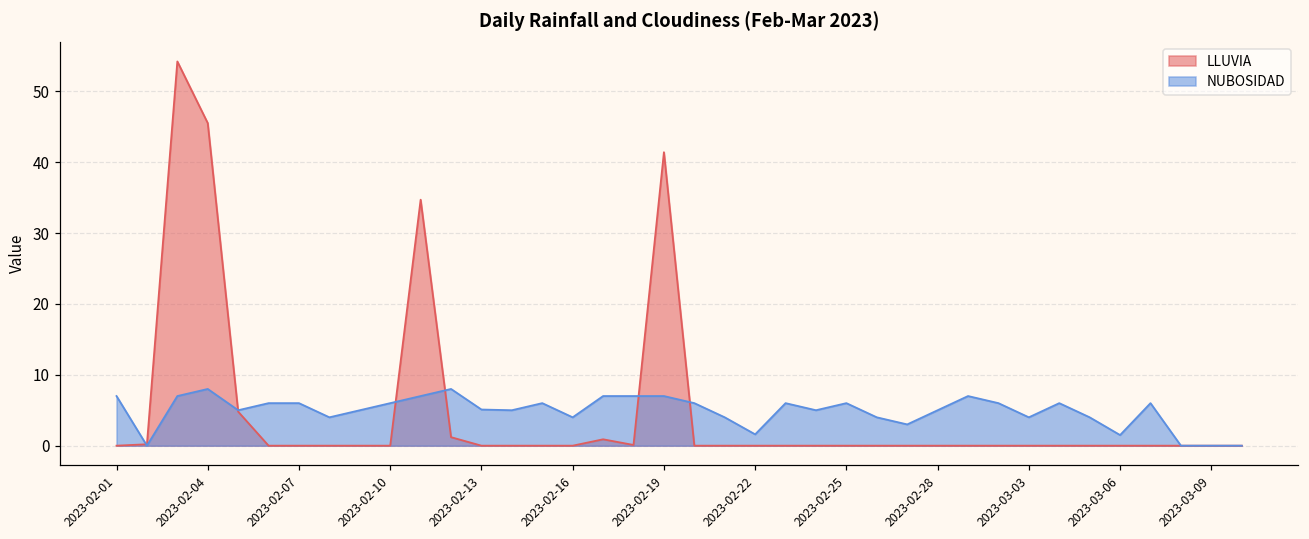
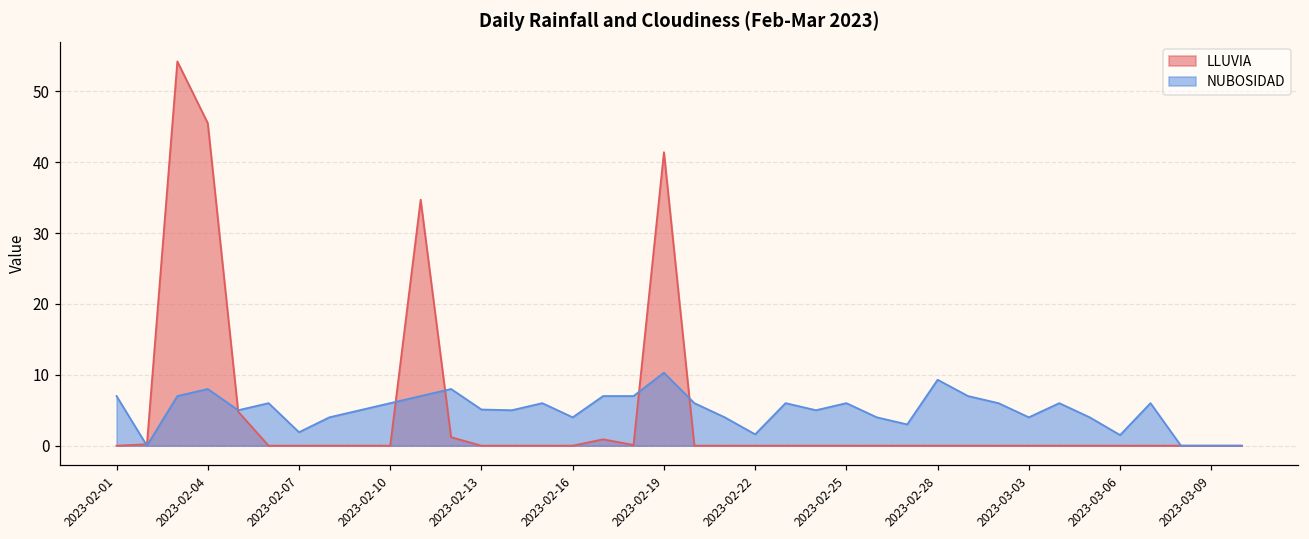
  {
    "LLUVIA": {
      "2023-02-01": 0,
      "2023-02-04": 46,
      "2023-02-07": 0,
      "2023-02-10": 0,
      "2023-02-13": 0,
      "2023-02-16": 0,
      "2023-02-19": 41,
      "2023-02-22": 0,
      "2023-02-25": 0,
      "2023-02-28": 0,
      "2023-03-03": 0,
      "2023-03-06": 0
    },
    "NUBOSIDAD": {
      "2023-02-01": 7,
      "2023-02-04": 8,
-     "2023-02-07": 6,
+     "2023-02-07": 2,
      "2023-02-10": 6,
      "2023-02-13": 5,
      "2023-02-16": 4,
-     "2023-02-19": 7,
+     "2023-02-19": 10,
      "2023-02-22": 2,
      "2023-02-25": 6,
-     "2023-02-28": 5,
+     "2023-02-28": 9,
      "2023-03-03": 4,
      "2023-03-06": 2
    }
  }
